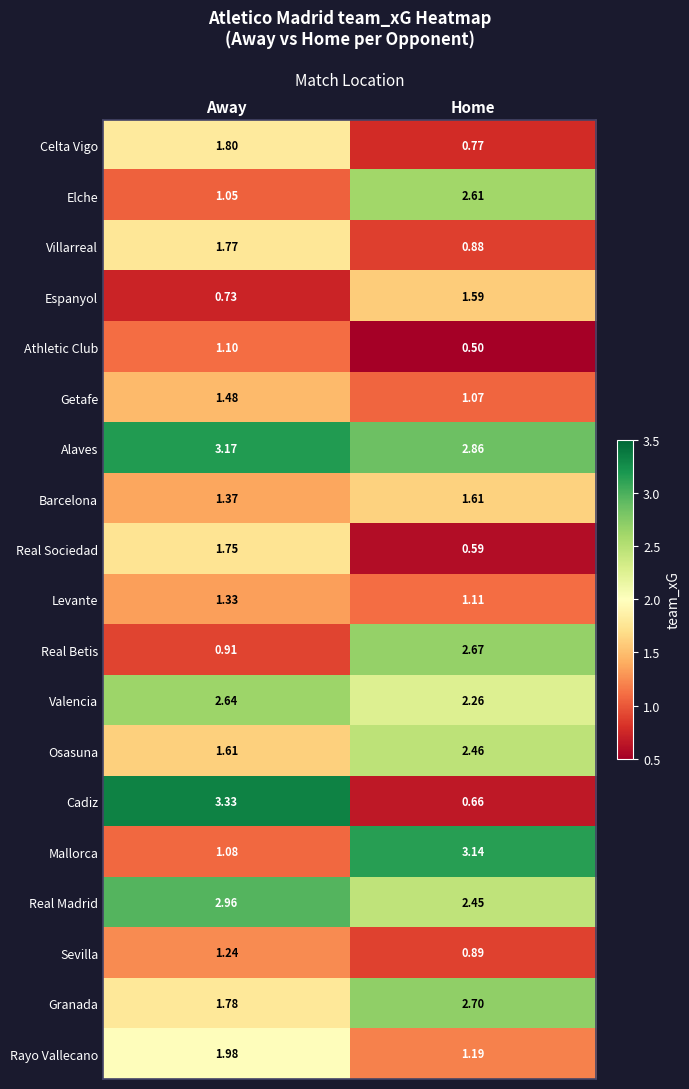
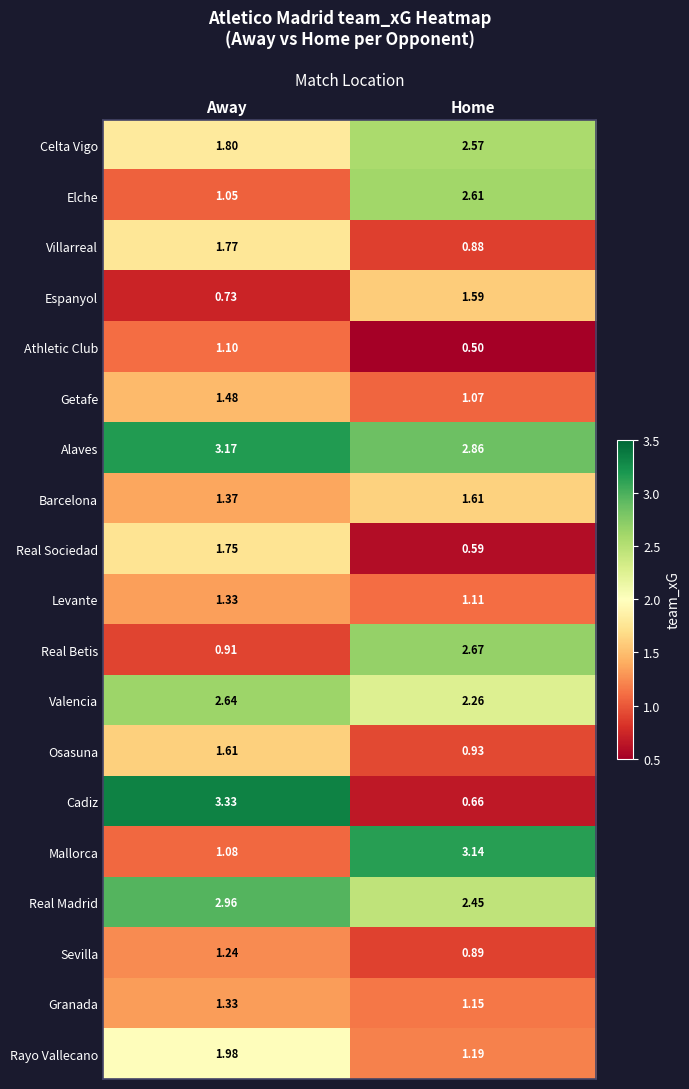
  {
    "Celta Vigo": {
      "Away": 1.80,
-     "Home": 0.77
+     "Home": 2.57
    },
    "Elche": {
      "Away": 1.05,
      "Home": 2.61
    },
    "Villarreal": {
      "Away": 1.77,
      "Home": 0.88
    },
    "Espanyol": {
      "Away": 0.73,
      "Home": 1.59
    },
    "Athletic Club": {
      "Away": 1.10,
      "Home": 0.50
    },
    "Getafe": {
      "Away": 1.48,
      "Home": 1.07
    },
    "Alaves": {
      "Away": 3.17,
      "Home": 2.86
    },
    "Barcelona": {
      "Away": 1.37,
      "Home": 1.61
    },
    "Real Sociedad": {
      "Away": 1.75,
      "Home": 0.59
    },
    "Levante": {
      "Away": 1.33,
      "Home": 1.11
    },
    "Real Betis": {
      "Away": 0.91,
      "Home": 2.67
    },
    "Valencia": {
      "Away": 2.64,
      "Home": 2.26
    },
    "Osasuna": {
      "Away": 1.61,
-     "Home": 2.46
+     "Home": 0.93
    },
    "Cadiz": {
      "Away": 3.33,
      "Home": 0.66
    },
    "Mallorca": {
      "Away": 1.08,
      "Home": 3.14
    },
    "Real Madrid": {
      "Away": 2.96,
      "Home": 2.45
    },
    "Sevilla": {
      "Away": 1.24,
      "Home": 0.89
    },
    "Granada": {
-     "Away": 1.78,
-     "Home": 2.70
+     "Away": 1.33,
+     "Home": 1.15
    },
    "Rayo Vallecano": {
      "Away": 1.98,
      "Home": 1.19
    }
  }
